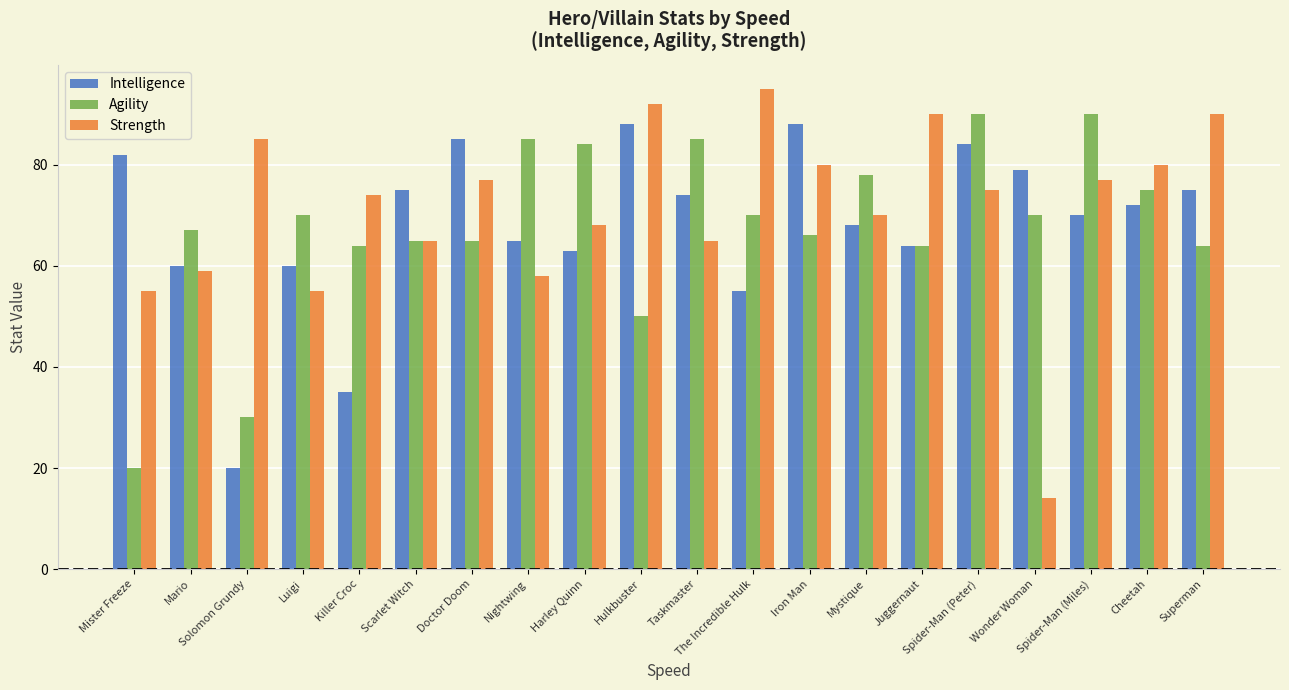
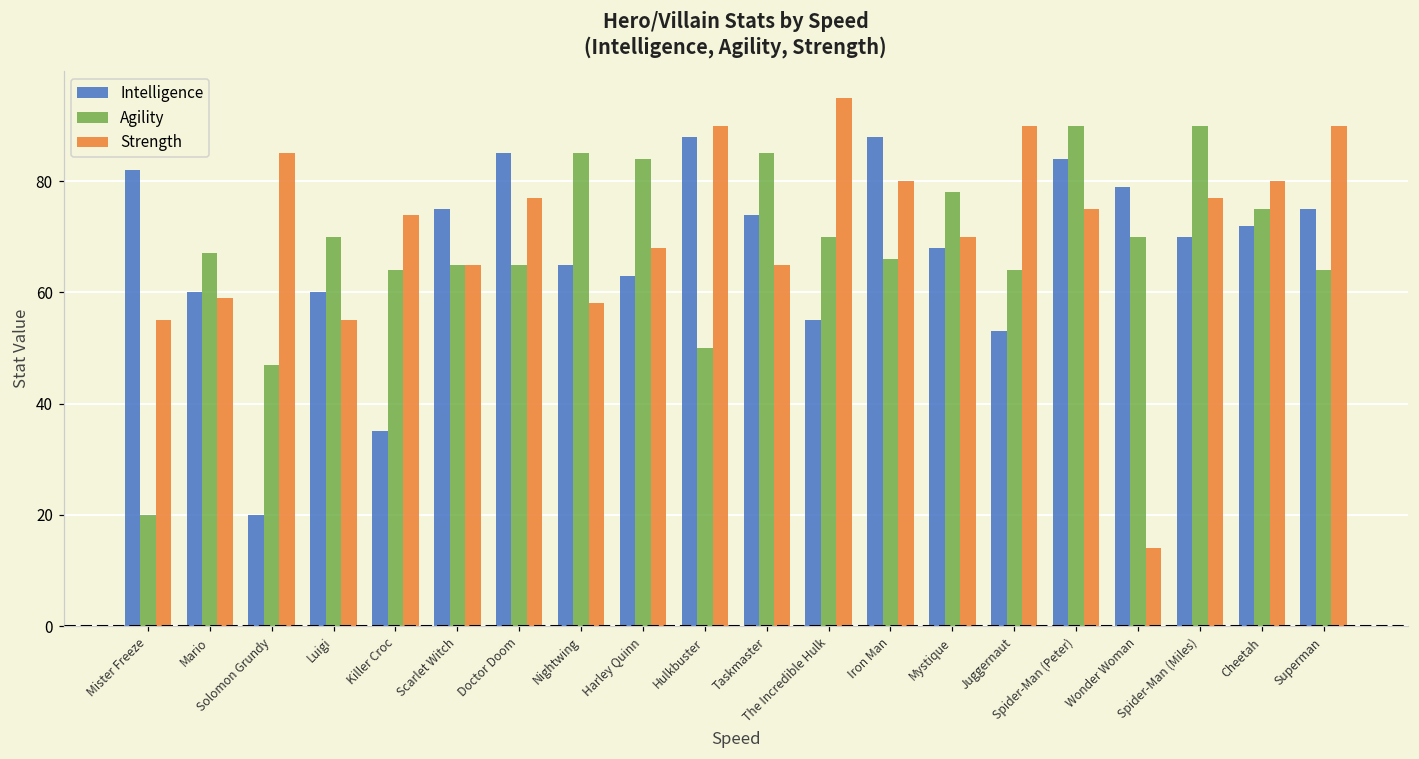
  {
    "Intelligence": {
      "Mister Freeze": 82,
      "Mario": 60,
      "Solomon Grundy": 20,
      "Luigi": 60,
      "Killer Croc": 35,
      "Scarlet Witch": 75,
      "Doctor Doom": 85,
      "Nightwing": 65,
      "Harley Quinn": 63,
      "Hulkbuster": 88,
      "Taskmaster": 74,
      "The Incredible Hulk": 55,
      "Iron Man": 88,
      "Mystique": 68,
-     "Juggernaut": 64,
+     "Juggernaut": 53,
      "Spider-Man (Peter)": 84,
      "Wonder Woman": 79,
      "Spider-Man (Miles)": 70,
      "Cheetah": 72,
      "Superman": 75
    },
    "Agility": {
      "Mister Freeze": 20,
      "Mario": 67,
-     "Solomon Grundy": 30,
+     "Solomon Grundy": 47,
      "Luigi": 70,
      "Killer Croc": 64,
      "Scarlet Witch": 65,
      "Doctor Doom": 65,
      "Nightwing": 85,
      "Harley Quinn": 84,
      "Hulkbuster": 50,
      "Taskmaster": 85,
      "The Incredible Hulk": 70,
      "Iron Man": 66,
      "Mystique": 78,
      "Juggernaut": 64,
      "Spider-Man (Peter)": 90,
      "Wonder Woman": 70,
      "Spider-Man (Miles)": 90,
      "Cheetah": 75,
      "Superman": 64
    },
    "Strength": {
      "Mister Freeze": 55,
      "Mario": 59,
      "Solomon Grundy": 85,
      "Luigi": 55,
      "Killer Croc": 74,
      "Scarlet Witch": 65,
      "Doctor Doom": 77,
      "Nightwing": 58,
      "Harley Quinn": 68,
-     "Hulkbuster": 92,
+     "Hulkbuster": 90,
      "Taskmaster": 65,
      "The Incredible Hulk": 95,
      "Iron Man": 80,
      "Mystique": 70,
      "Juggernaut": 90,
      "Spider-Man (Peter)": 75,
      "Wonder Woman": 14,
      "Spider-Man (Miles)": 77,
      "Cheetah": 80,
      "Superman": 90
    }
  }
